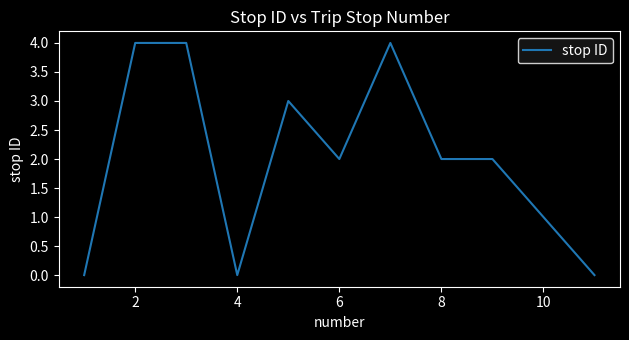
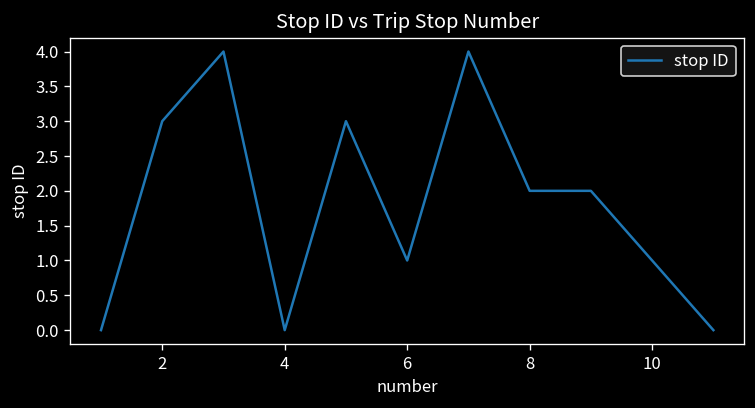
  {
-   "2": 4,
+   "2": 3,
    "4": 0,
-   "6": 2,
+   "6": 1,
    "8": 2,
    "10": 1
  }
